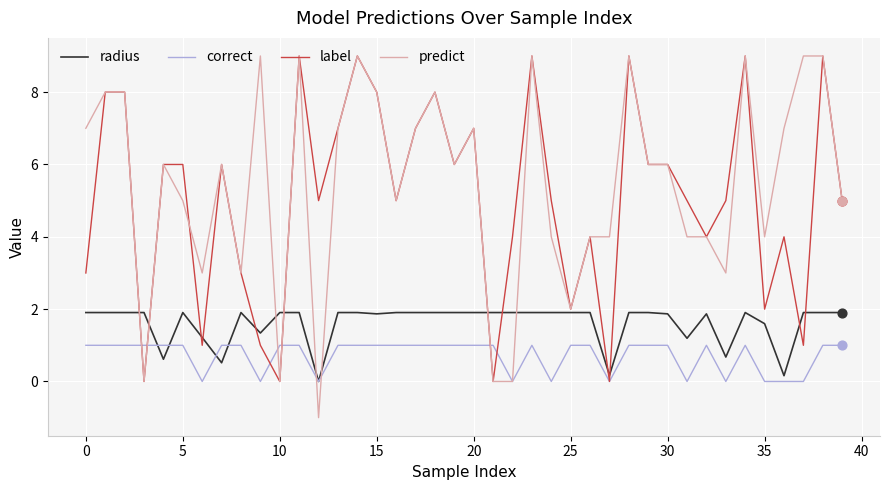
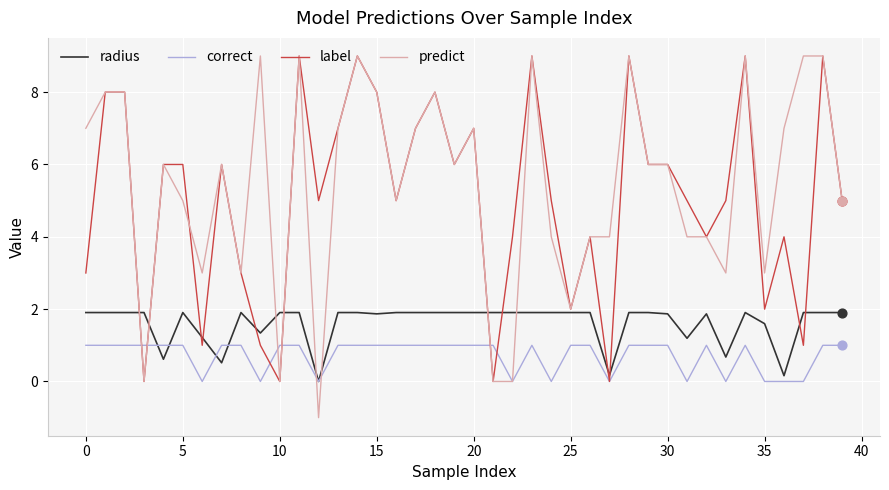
  {
    "predict": {
      "0": 7,
      "5": 5,
-     "35": 4
+     "35": 3
    }
  }
